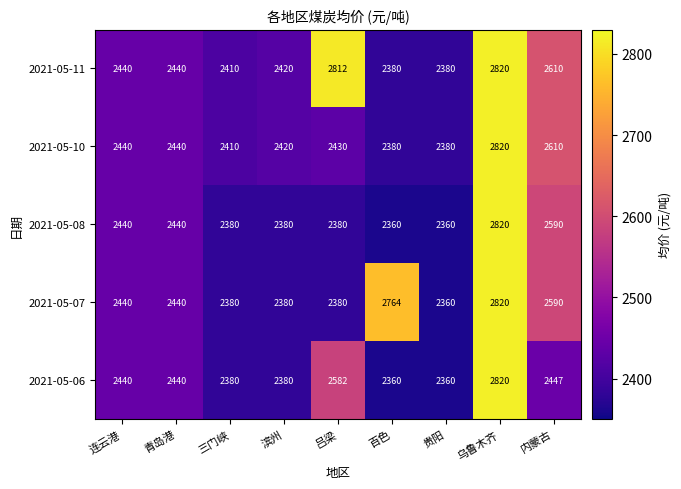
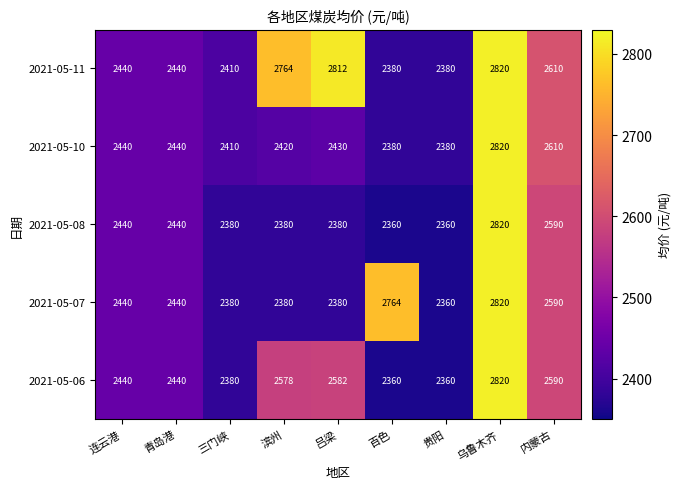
  {
    "2021-05-11": {
      "连云港": 2440,
      "青岛港": 2440,
      "三门峡": 2410,
-     "滨州": 2420,
+     "滨州": 2764,
      "吕梁": 2812,
      "百色": 2380,
      "贵阳": 2380,
      "乌鲁木齐": 2820,
      "内蒙古": 2610
    },
    "2021-05-10": {
      "连云港": 2440,
      "青岛港": 2440,
      "三门峡": 2410,
      "滨州": 2420,
      "吕梁": 2430,
      "百色": 2380,
      "贵阳": 2380,
      "乌鲁木齐": 2820,
      "内蒙古": 2610
    },
    "2021-05-08": {
      "连云港": 2440,
      "青岛港": 2440,
      "三门峡": 2380,
      "滨州": 2380,
      "吕梁": 2380,
      "百色": 2360,
      "贵阳": 2360,
      "乌鲁木齐": 2820,
      "内蒙古": 2590
    },
    "2021-05-07": {
      "连云港": 2440,
      "青岛港": 2440,
      "三门峡": 2380,
      "滨州": 2380,
      "吕梁": 2380,
      "百色": 2764,
      "贵阳": 2360,
      "乌鲁木齐": 2820,
      "内蒙古": 2590
    },
    "2021-05-06": {
      "连云港": 2440,
      "青岛港": 2440,
      "三门峡": 2380,
-     "滨州": 2380,
+     "滨州": 2578,
      "吕梁": 2582,
      "百色": 2360,
      "贵阳": 2360,
      "乌鲁木齐": 2820,
-     "内蒙古": 2447
+     "内蒙古": 2590
    }
  }
